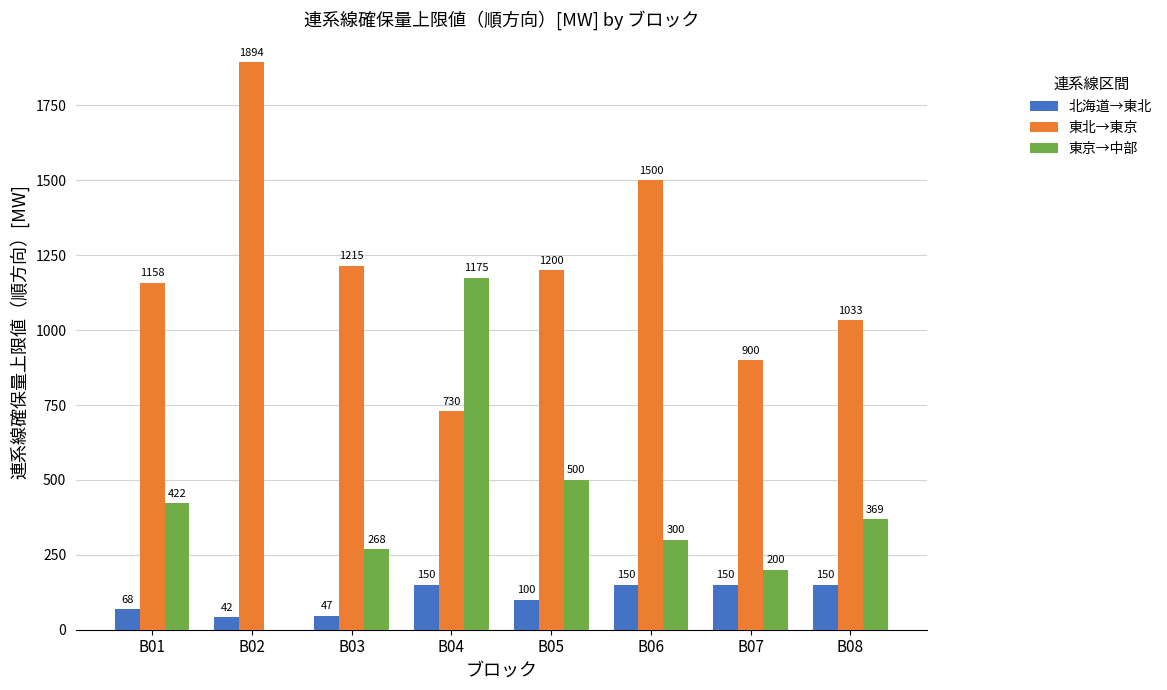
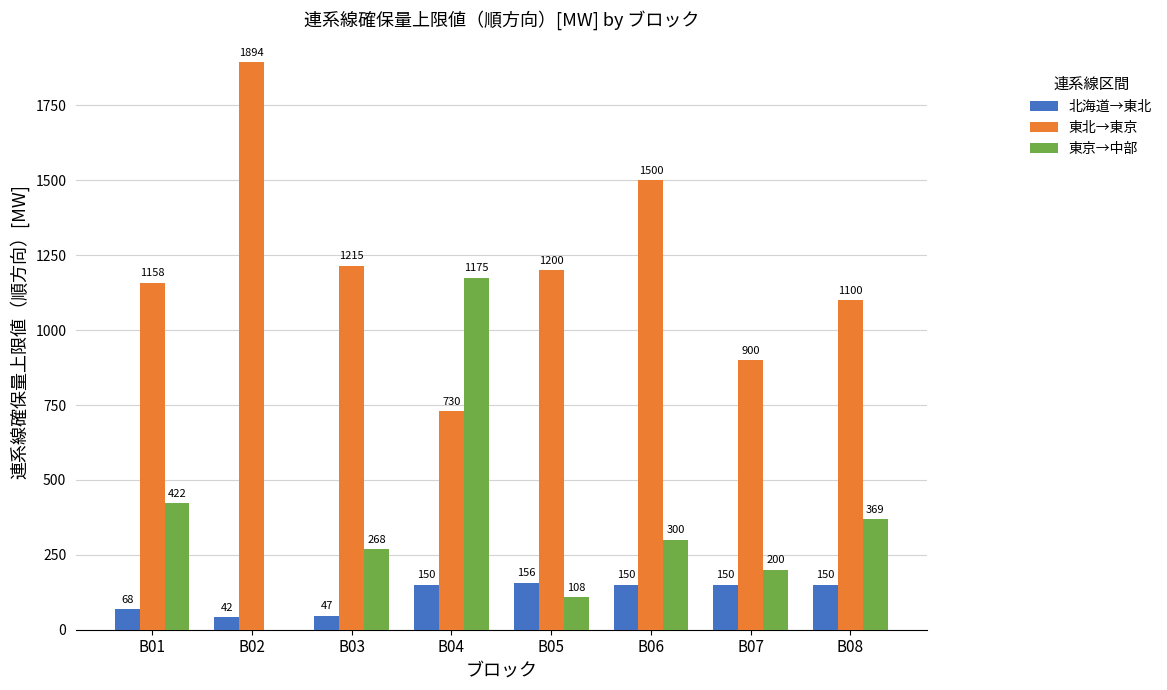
  {
    "北海道→東北": {
      "B01": 68,
      "B02": 42,
      "B03": 47,
      "B04": 150,
-     "B05": 100,
+     "B05": 156,
      "B06": 150,
      "B07": 150,
      "B08": 150
    },
    "東北→東京": {
      "B01": 1158,
      "B02": 1894,
      "B03": 1215,
      "B04": 730,
      "B05": 1200,
      "B06": 1500,
      "B07": 900,
-     "B08": 1033
+     "B08": 1100
    },
    "東京→中部": {
      "B01": 422,
      "B03": 268,
      "B04": 1175,
-     "B05": 500,
+     "B05": 108,
      "B06": 300,
      "B07": 200,
      "B08": 369
    }
  }
